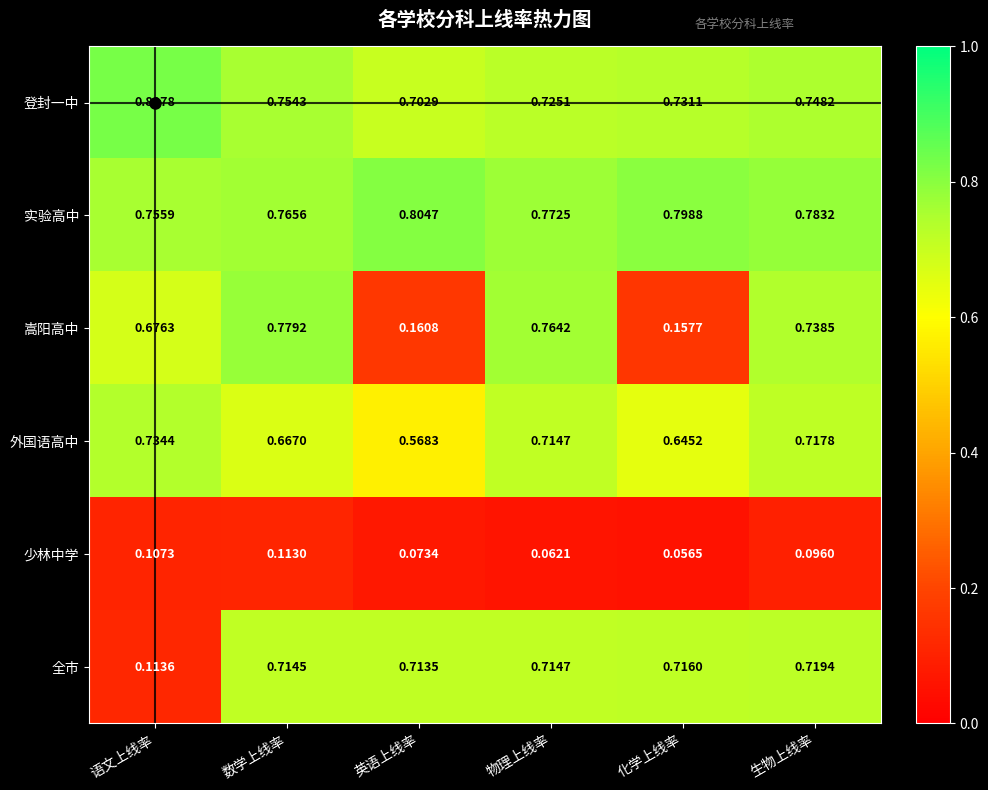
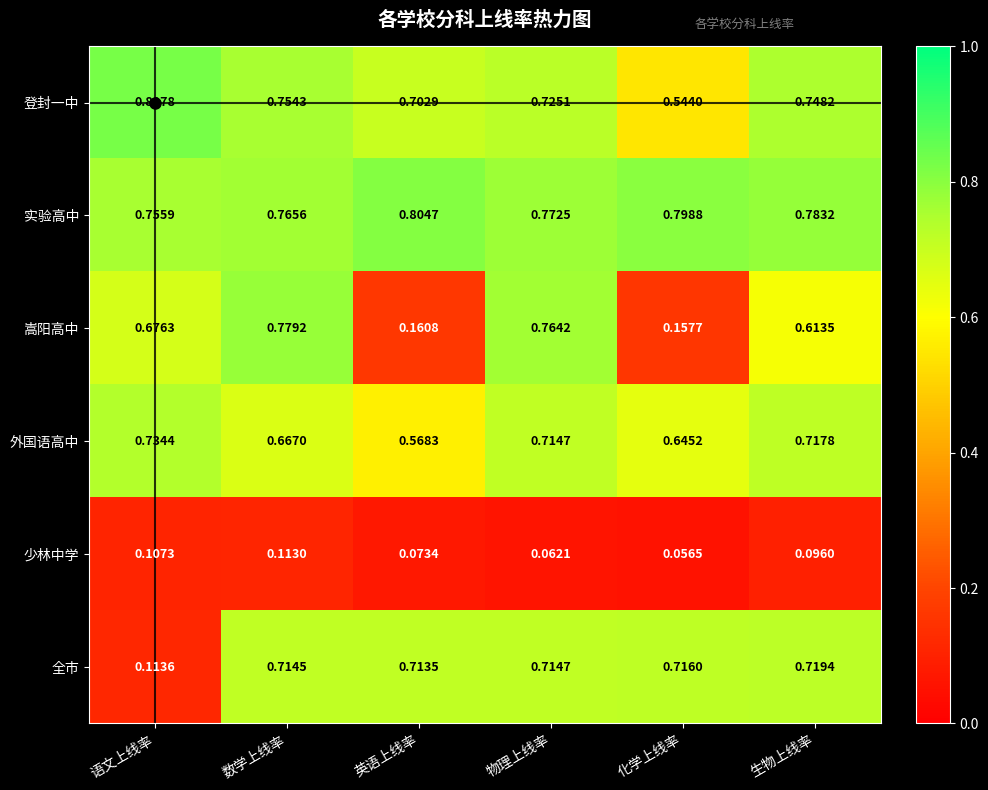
  {
    "登封一中": {
      "数学上线率": 0.7543,
      "英语上线率": 0.7029,
      "物理上线率": 0.7251,
-     "化学上线率": 0.7311,
+     "化学上线率": 0.5440,
      "生物上线率": 0.7482
    },
    "实验高中": {
      "语文上线率": 0.7559,
      "数学上线率": 0.7656,
      "英语上线率": 0.8047,
      "物理上线率": 0.7725,
      "化学上线率": 0.7988,
      "生物上线率": 0.7832
    },
    "嵩阳高中": {
      "语文上线率": 0.6763,
      "数学上线率": 0.7792,
      "英语上线率": 0.1608,
      "物理上线率": 0.7642,
      "化学上线率": 0.1577,
-     "生物上线率": 0.7385
+     "生物上线率": 0.6135
    },
    "外国语高中": {
      "语文上线率": 0.7344,
      "数学上线率": 0.6670,
      "英语上线率": 0.5683,
      "物理上线率": 0.7147,
      "化学上线率": 0.6452,
      "生物上线率": 0.7178
    },
    "少林中学": {
      "语文上线率": 0.1073,
      "数学上线率": 0.1130,
      "英语上线率": 0.0734,
      "物理上线率": 0.0621,
      "化学上线率": 0.0565,
      "生物上线率": 0.0960
    },
    "全市": {
      "语文上线率": 0.1136,
      "数学上线率": 0.7145,
      "英语上线率": 0.7135,
      "物理上线率": 0.7147,
      "化学上线率": 0.7160,
      "生物上线率": 0.7194
    }
  }
